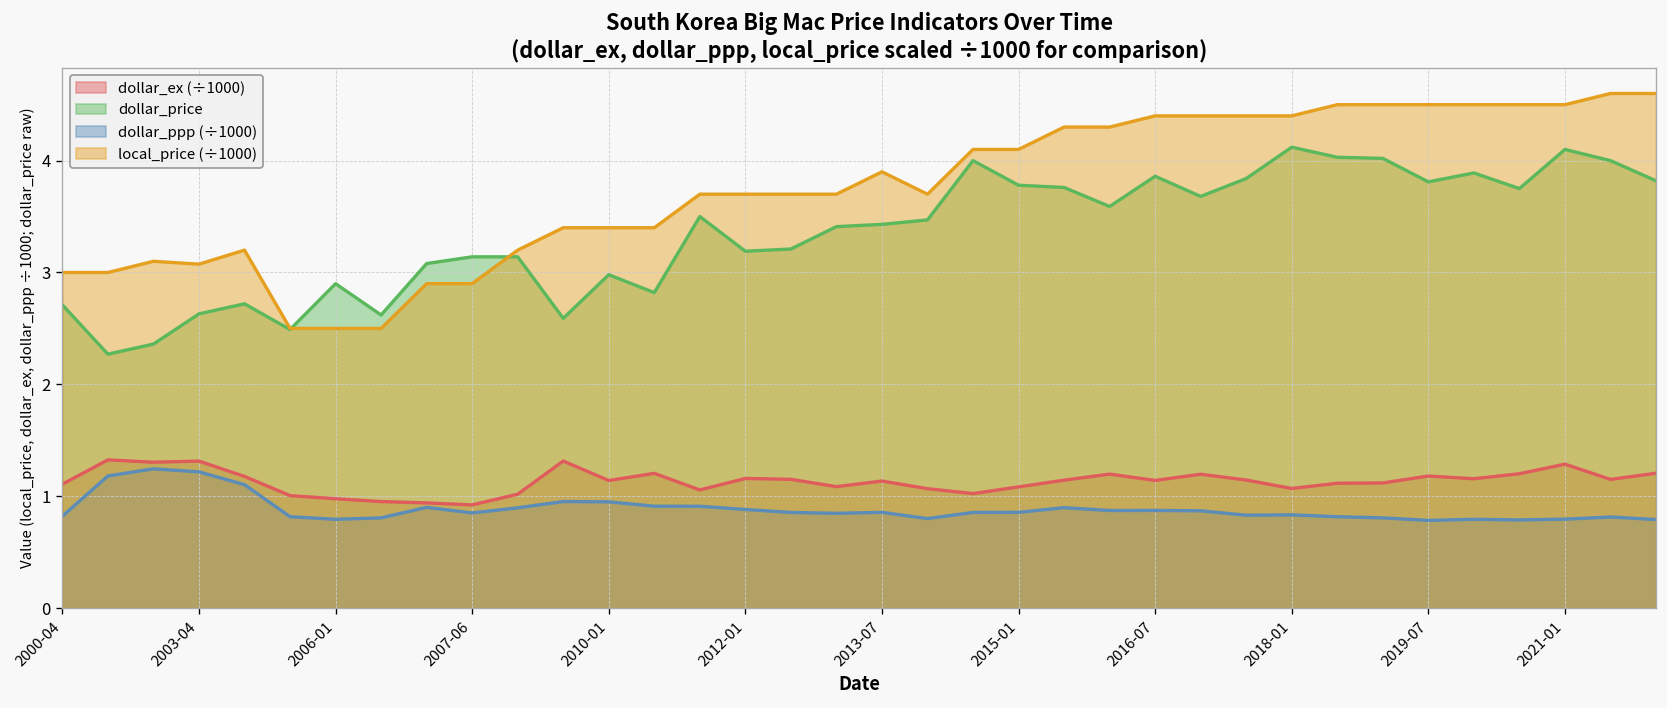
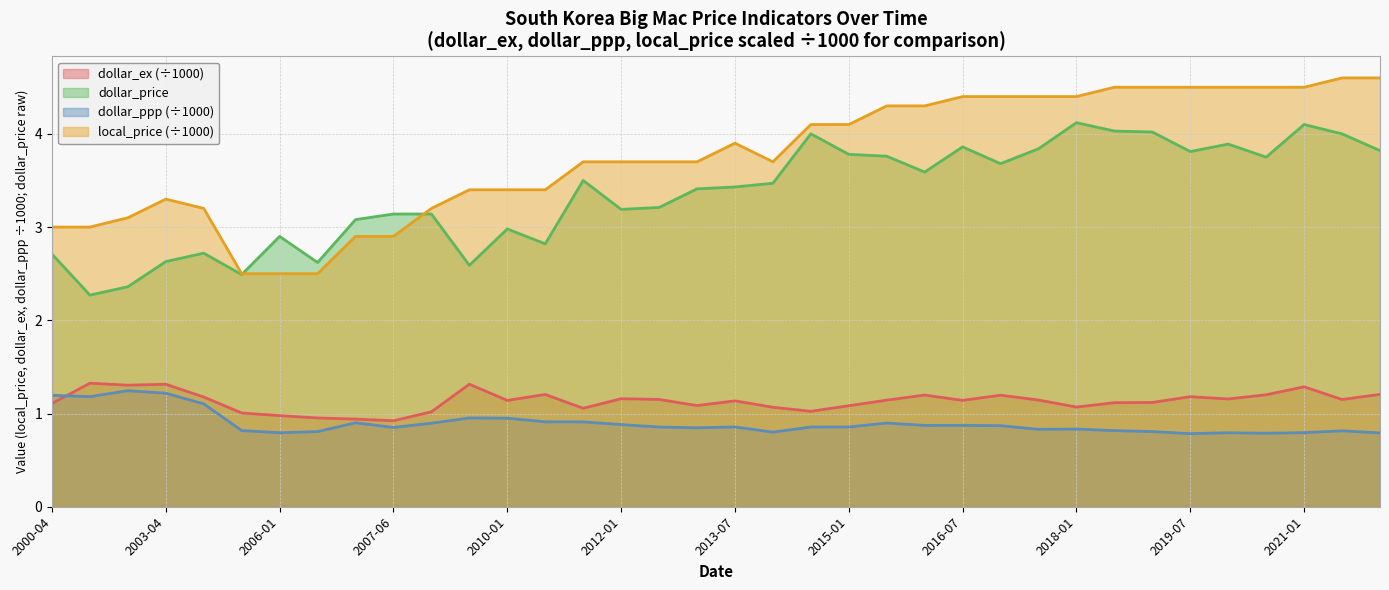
  {
    "dollar_ex (÷1000)": {
      "2000-04": 1.1,
      "2003-04": 1.3,
      "2006-01": 1.0,
      "2007-06": 0.9,
      "2010-01": 1.1,
      "2012-01": 1.2,
      "2013-07": 1.1,
      "2015-01": 1.1,
      "2016-07": 1.1,
      "2018-01": 1.1,
      "2019-07": 1.2,
      "2021-01": 1.3
    },
    "dollar_price": {
      "2000-04": 2.7,
      "2003-04": 2.6,
      "2006-01": 2.9,
      "2007-06": 3.1,
      "2010-01": 3.0,
      "2012-01": 3.2,
      "2013-07": 3.4,
      "2015-01": 3.8,
      "2016-07": 3.9,
      "2018-01": 4.1,
      "2019-07": 3.8,
      "2021-01": 4.1
    },
    "dollar_ppp (÷1000)": {
-     "2000-04": 0.8,
+     "2000-04": 1.2,
      "2003-04": 1.2,
      "2006-01": 0.8,
      "2007-06": 0.9,
      "2010-01": 0.9,
      "2012-01": 0.9,
      "2013-07": 0.9,
      "2015-01": 0.9,
      "2016-07": 0.9,
      "2018-01": 0.8,
      "2019-07": 0.8,
      "2021-01": 0.8
    },
    "local_price (÷1000)": {
      "2000-04": 3.0,
-     "2003-04": 3.1,
+     "2003-04": 3.3,
      "2006-01": 2.5,
      "2007-06": 2.9,
      "2010-01": 3.4,
      "2012-01": 3.7,
      "2013-07": 3.9,
      "2015-01": 4.1,
      "2016-07": 4.4,
      "2018-01": 4.4,
      "2019-07": 4.5,
      "2021-01": 4.5
    }
  }
